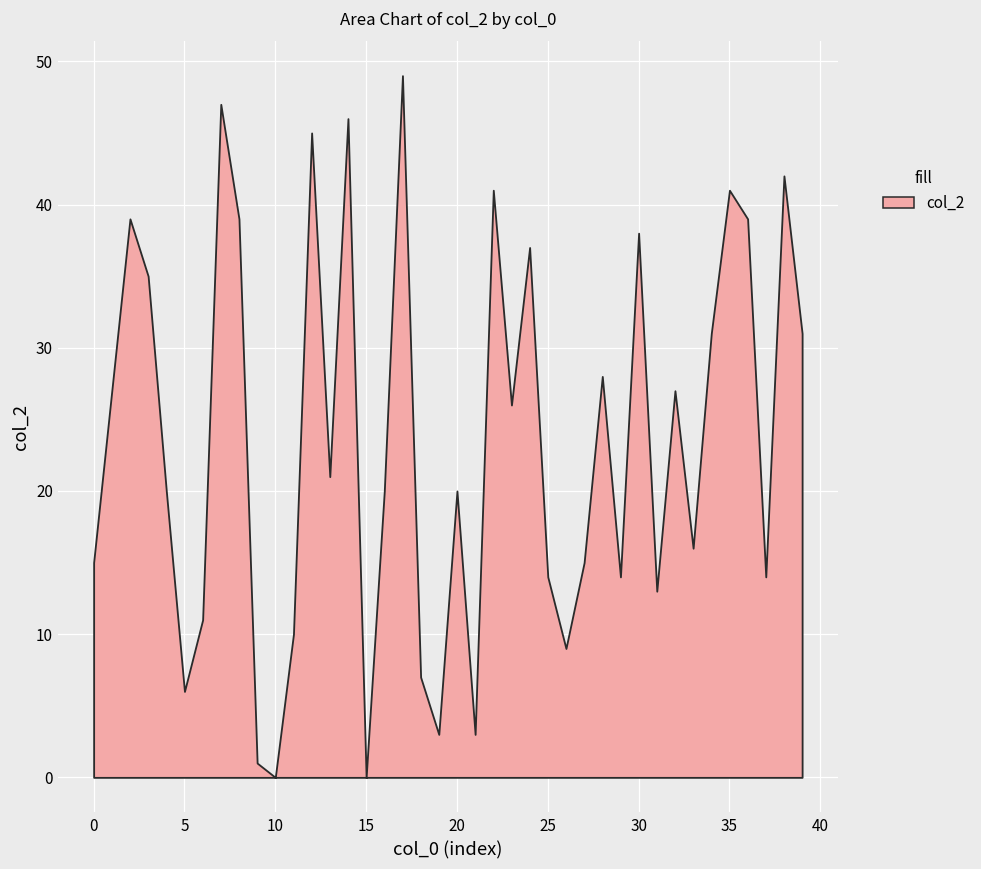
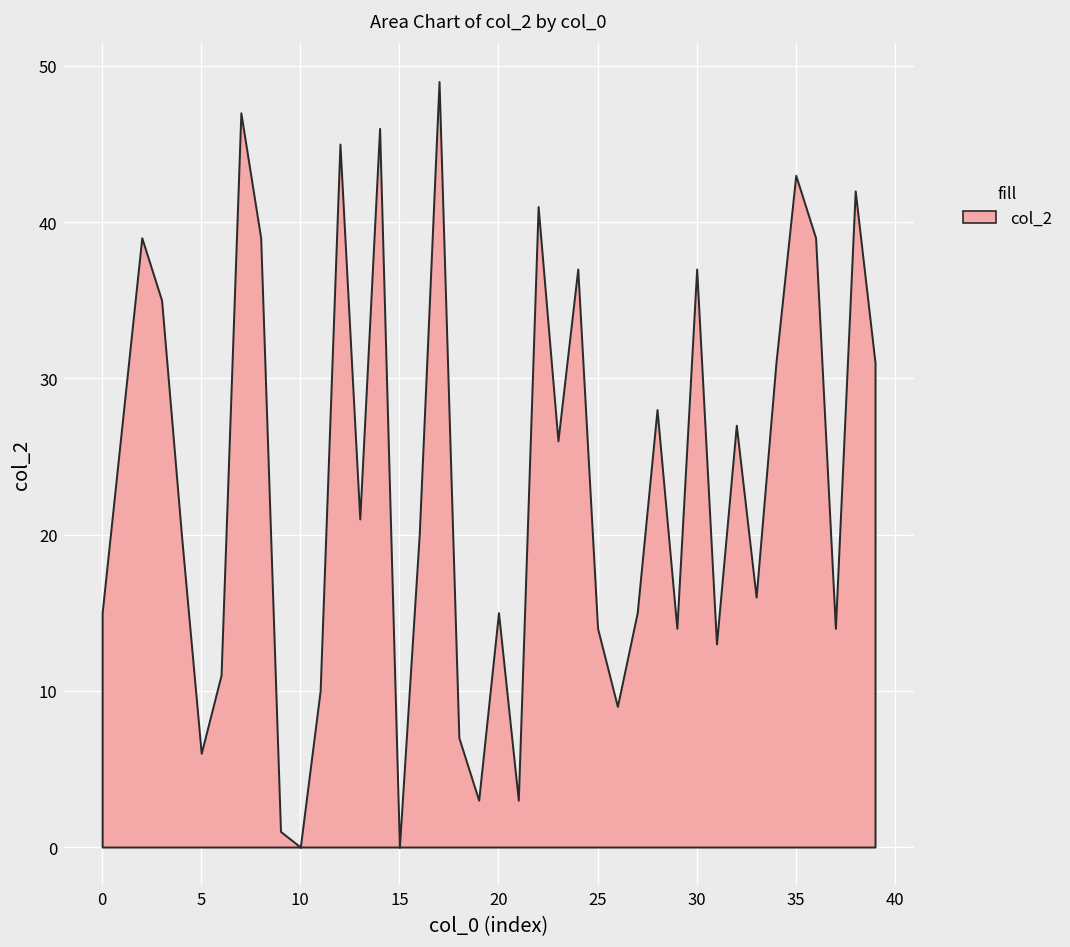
  {
    "0": 15,
    "5": 6,
    "10": 0,
    "15": 0,
-   "20": 20,
+   "20": 15,
    "25": 14,
-   "30": 38,
-   "35": 41
+   "30": 37,
+   "35": 43
  }
